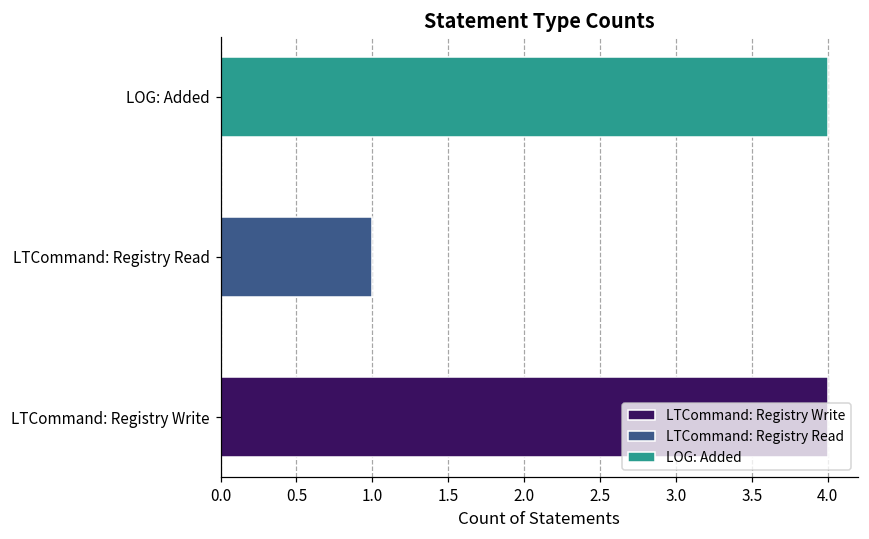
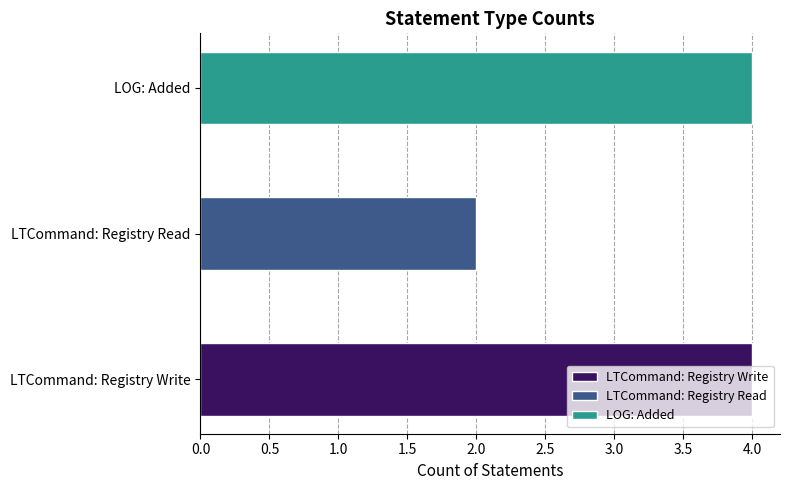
  {
    "LOG: Added": 4,
-   "LTCommand: Registry Read": 1
+   "LTCommand: Registry Read": 2
  }
